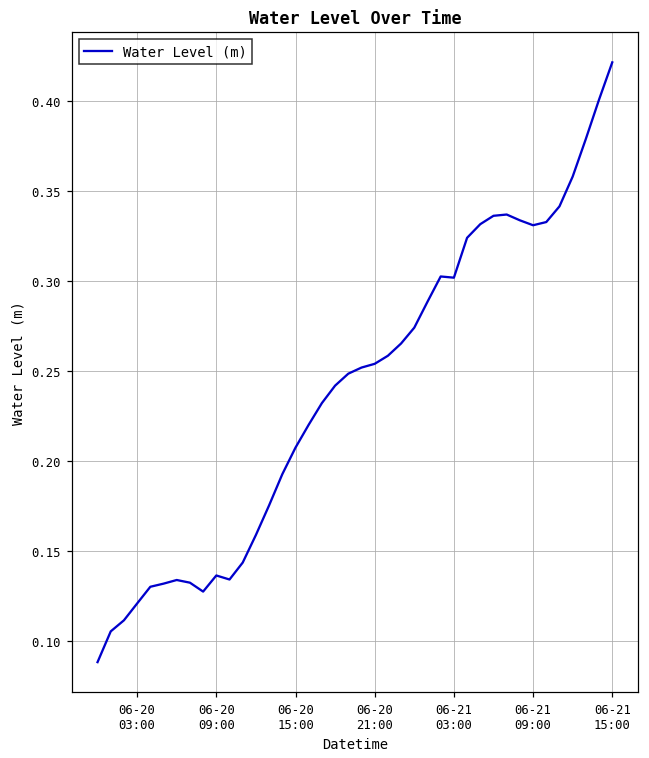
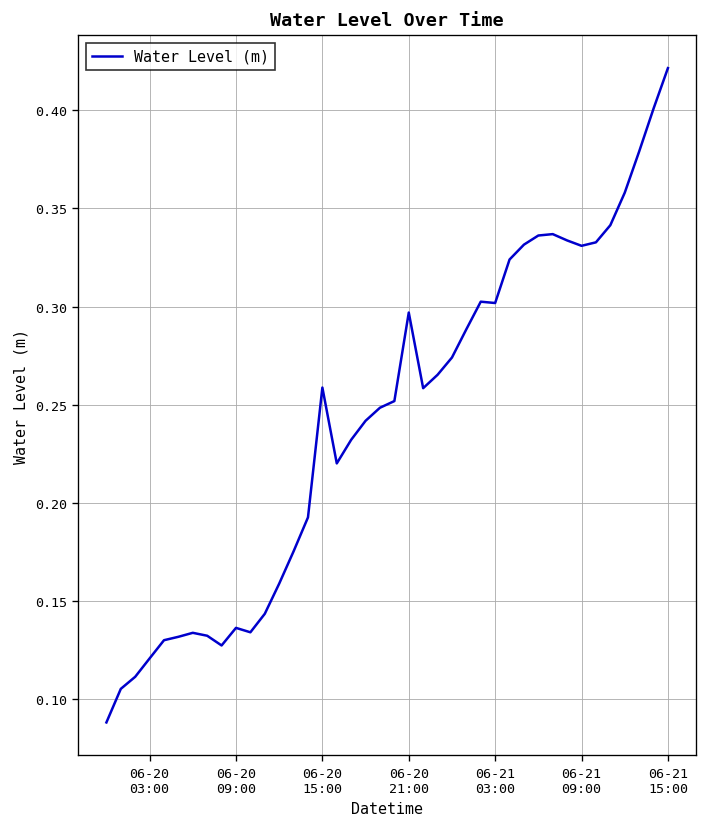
  {
    "06-20 03:00": 0.121,
    "06-20 09:00": 0.136,
-   "06-20 15:00": 0.207,
-   "06-20 21:00": 0.254,
+   "06-20 15:00": 0.259,
+   "06-20 21:00": 0.297,
    "06-21 03:00": 0.302,
    "06-21 09:00": 0.331,
    "06-21 15:00": 0.421
  }
